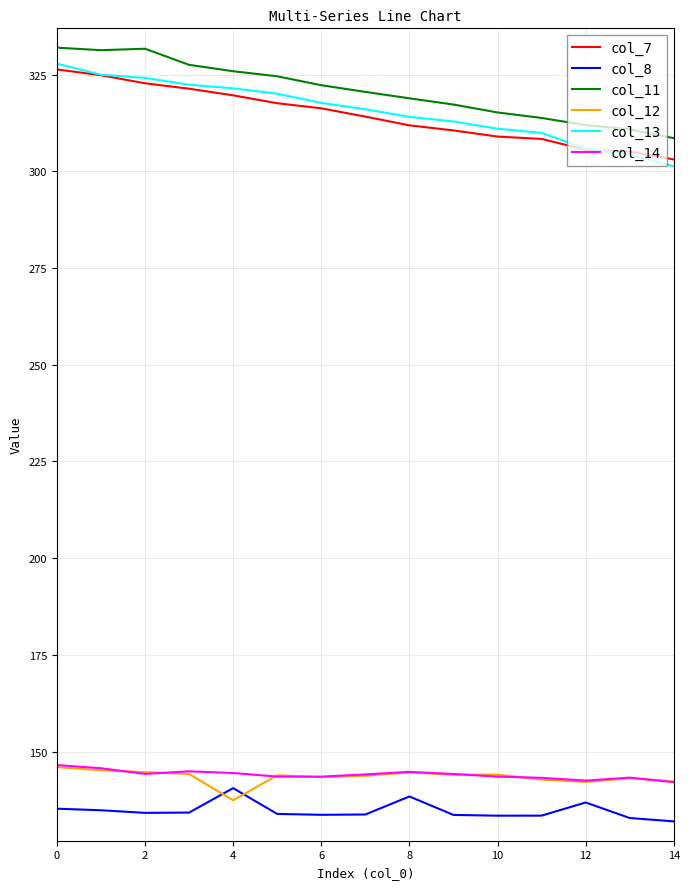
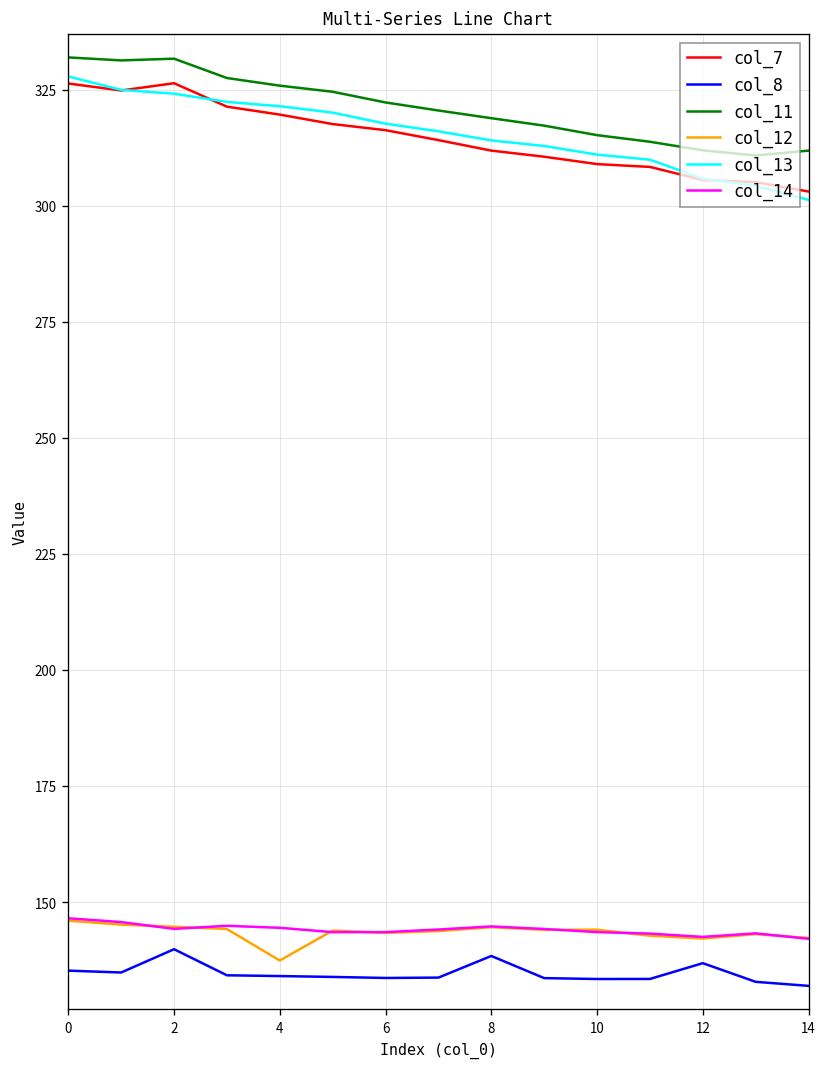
  {
    "col_7": {
      "0": 326,
-     "2": 323,
+     "2": 326,
      "4": 320,
      "6": 316,
      "8": 312,
      "10": 309,
      "14": 303
    },
    "col_8": {
      "0": 135,
-     "2": 134,
-     "4": 141,
+     "2": 140,
+     "4": 134,
      "6": 134,
      "8": 138,
      "10": 133,
      "12": 137,
      "14": 132
    },
    "col_11": {
      "0": 332,
      "2": 332,
      "4": 326,
      "6": 322,
      "8": 319,
      "10": 315,
-     "14": 309
+     "14": 312
    },
    "col_12": {
      "4": 137
    },
    "col_13": {
      "0": 328,
      "2": 324,
      "4": 321,
      "6": 318,
      "8": 314,
      "10": 311,
      "14": 301
    },
    "col_14": {
      "4": 144
    }
  }
